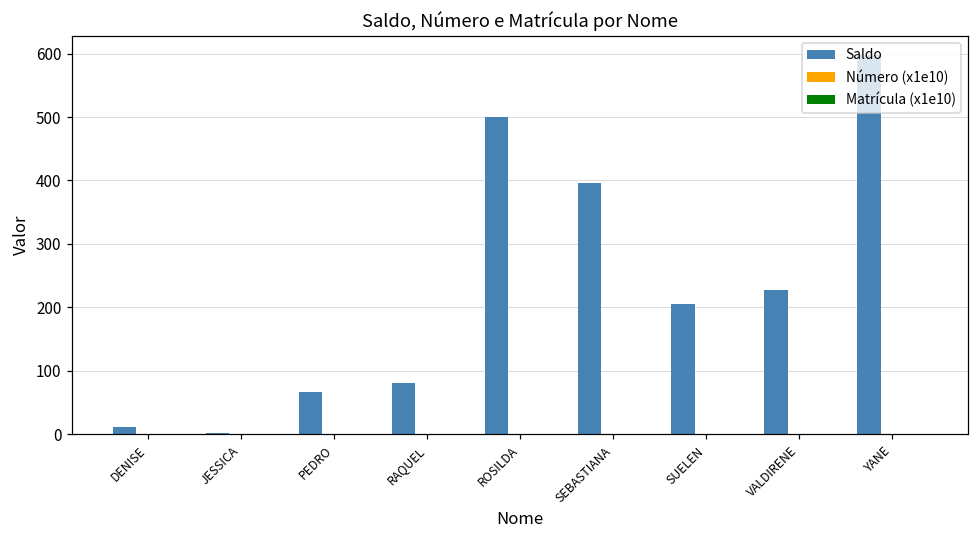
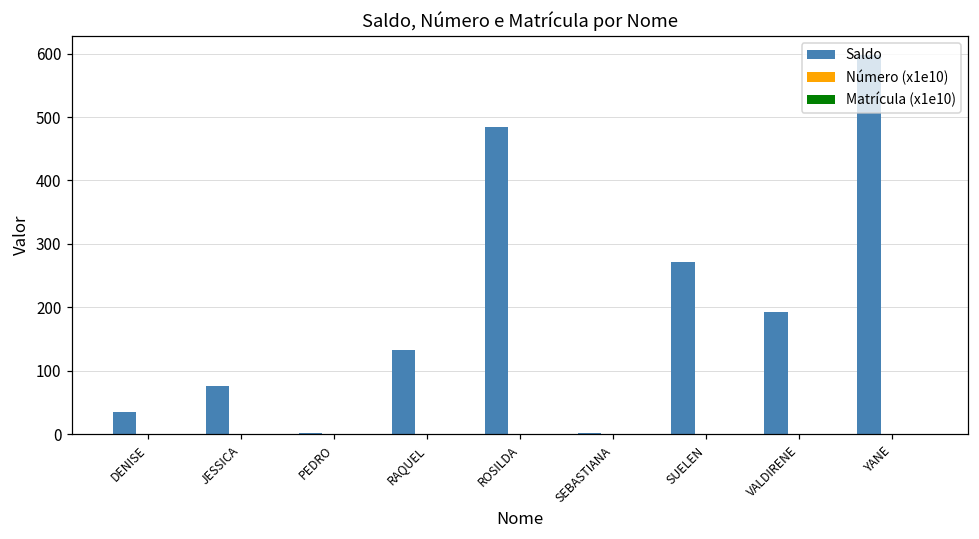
  {
    "Saldo": {
-     "DENISE": 10,
-     "JESSICA": 0,
-     "PEDRO": 70,
-     "RAQUEL": 80,
-     "ROSILDA": 500,
-     "SEBASTIANA": 400,
-     "SUELEN": 210,
-     "VALDIRENE": 230
+     "DENISE": 40,
+     "JESSICA": 80,
+     "PEDRO": 0,
+     "RAQUEL": 130,
+     "ROSILDA": 480,
+     "SEBASTIANA": 0,
+     "SUELEN": 270,
+     "VALDIRENE": 190
    }
  }
